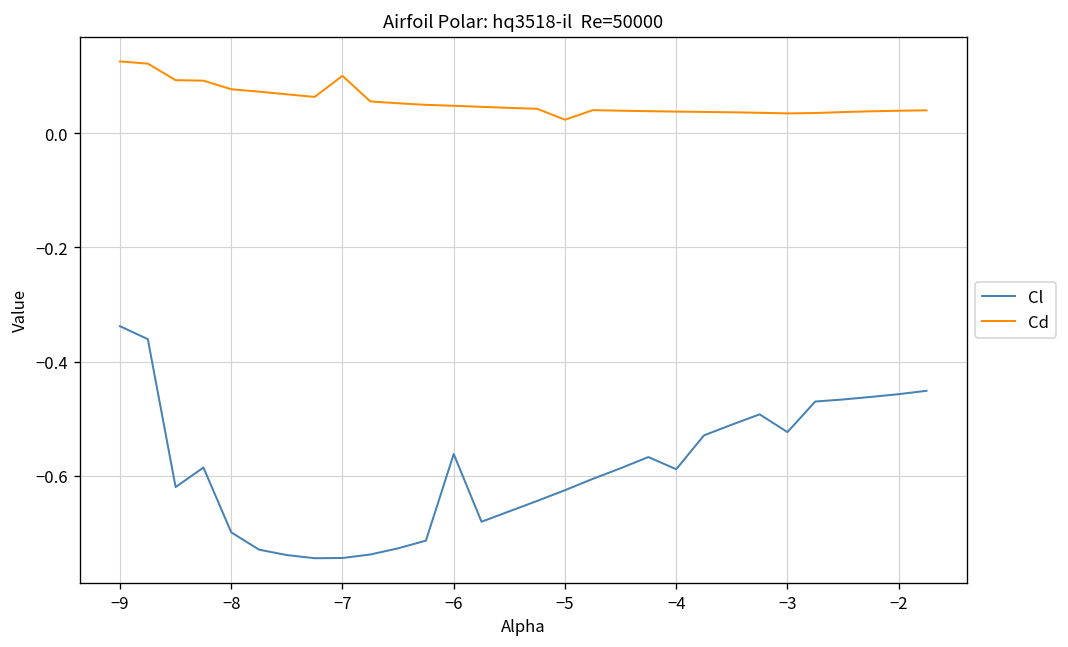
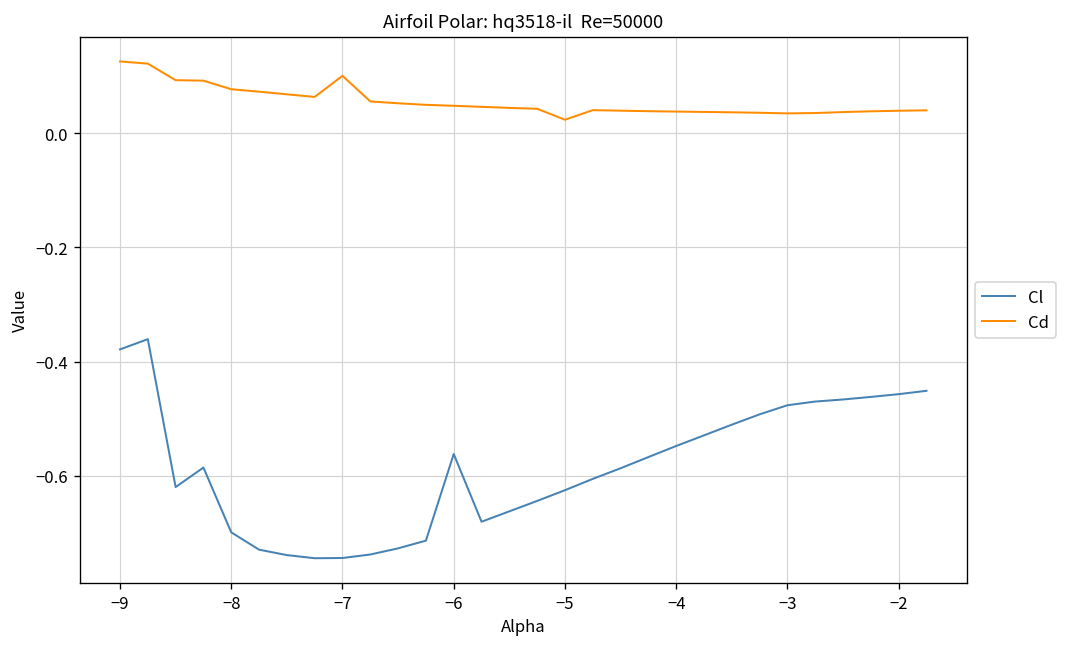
  {
    "Cl": {
-     "−9": -0.34,
+     "−9": -0.38,
      "−8": -0.70,
      "−7": -0.74,
      "−6": -0.56,
      "−5": -0.63,
-     "−4": -0.59,
-     "−3": -0.52,
+     "−4": -0.55,
+     "−3": -0.48,
      "−2": -0.46
    },
    "Cd": {
      "−9": 0.13,
      "−8": 0.08,
      "−7": 0.10,
      "−6": 0.05,
      "−5": 0.02,
      "−4": 0.04,
      "−3": 0.03,
      "−2": 0.04
    }
  }
